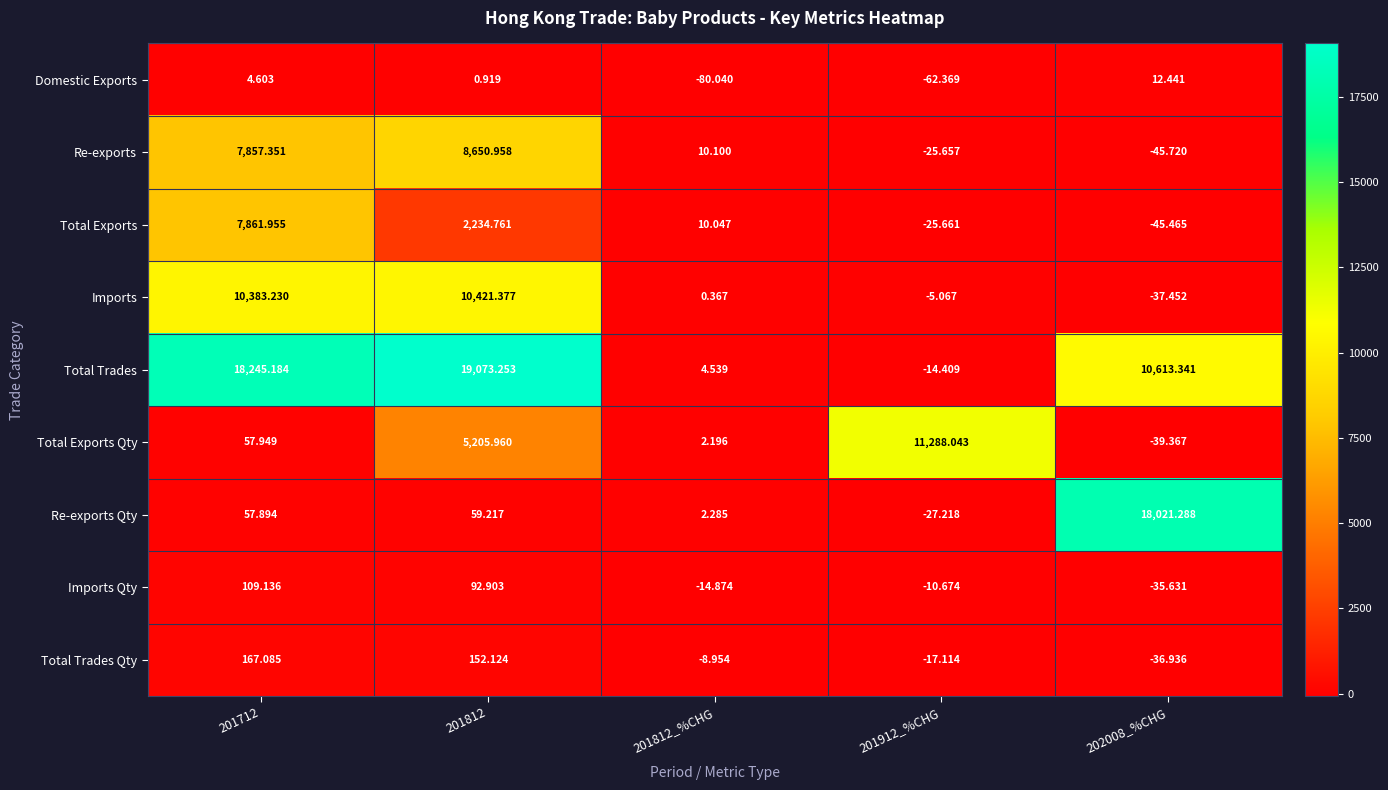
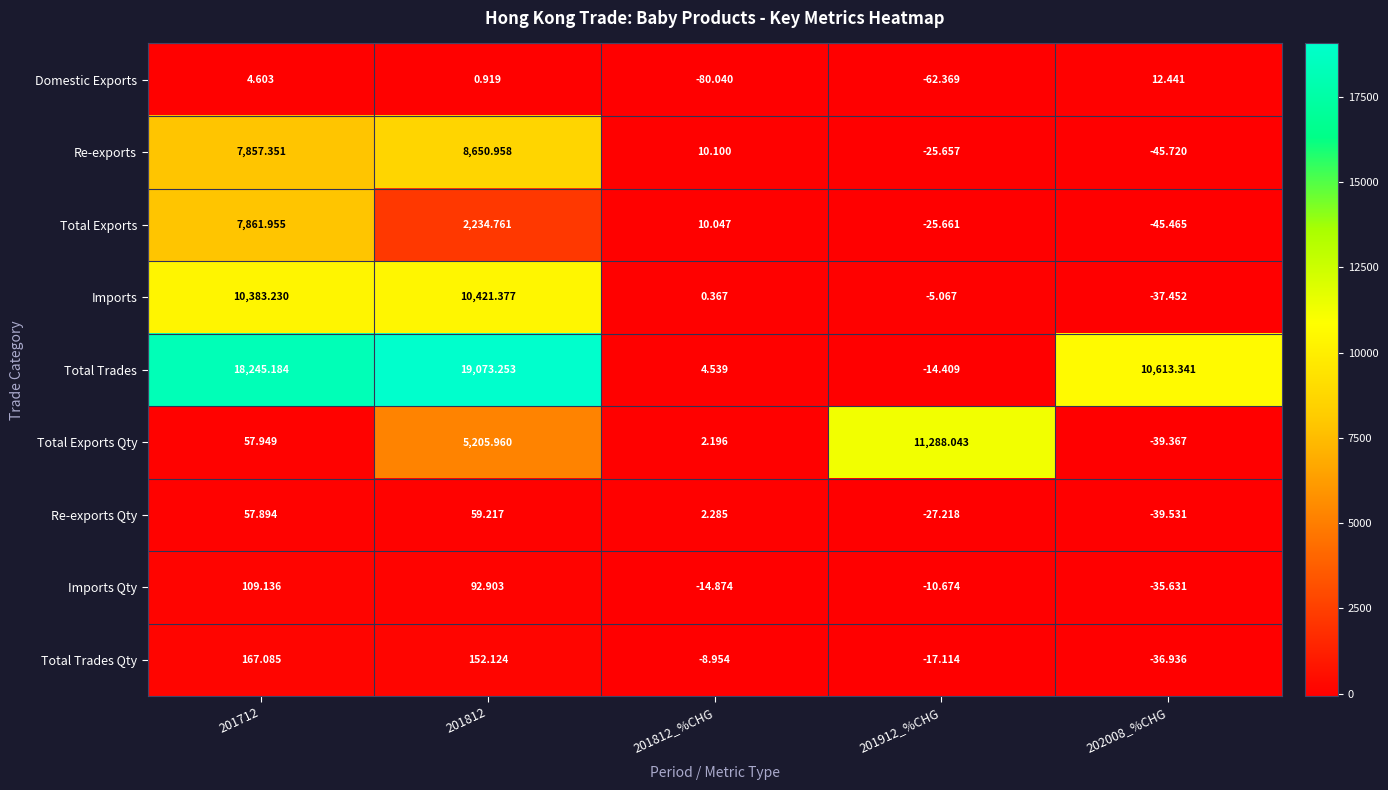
  {
    "Domestic Exports": {
      "201712": "4.603",
      "201812": "0.919",
      "201812_%CHG": "-80.040",
      "201912_%CHG": "-62.369",
      "202008_%CHG": "12.441"
    },
    "Re-exports": {
      "201712": "7,857.351",
      "201812": "8,650.958",
      "201812_%CHG": "10.100",
      "201912_%CHG": "-25.657",
      "202008_%CHG": "-45.720"
    },
    "Total Exports": {
      "201712": "7,861.955",
      "201812": "2,234.761",
      "201812_%CHG": "10.047",
      "201912_%CHG": "-25.661",
      "202008_%CHG": "-45.465"
    },
    "Imports": {
      "201712": "10,383.230",
      "201812": "10,421.377",
      "201812_%CHG": "0.367",
      "201912_%CHG": "-5.067",
      "202008_%CHG": "-37.452"
    },
    "Total Trades": {
      "201712": "18,245.184",
      "201812": "19,073.253",
      "201812_%CHG": "4.539",
      "201912_%CHG": "-14.409",
      "202008_%CHG": "10,613.341"
    },
    "Total Exports Qty": {
      "201712": "57.949",
      "201812": "5,205.960",
      "201812_%CHG": "2.196",
      "201912_%CHG": "11,288.043",
      "202008_%CHG": "-39.367"
    },
    "Re-exports Qty": {
      "201712": "57.894",
      "201812": "59.217",
      "201812_%CHG": "2.285",
      "201912_%CHG": "-27.218",
-     "202008_%CHG": "18,021.288"
+     "202008_%CHG": "-39.531"
    },
    "Imports Qty": {
      "201712": "109.136",
      "201812": "92.903",
      "201812_%CHG": "-14.874",
      "201912_%CHG": "-10.674",
      "202008_%CHG": "-35.631"
    },
    "Total Trades Qty": {
      "201712": "167.085",
      "201812": "152.124",
      "201812_%CHG": "-8.954",
      "201912_%CHG": "-17.114",
      "202008_%CHG": "-36.936"
    }
  }
